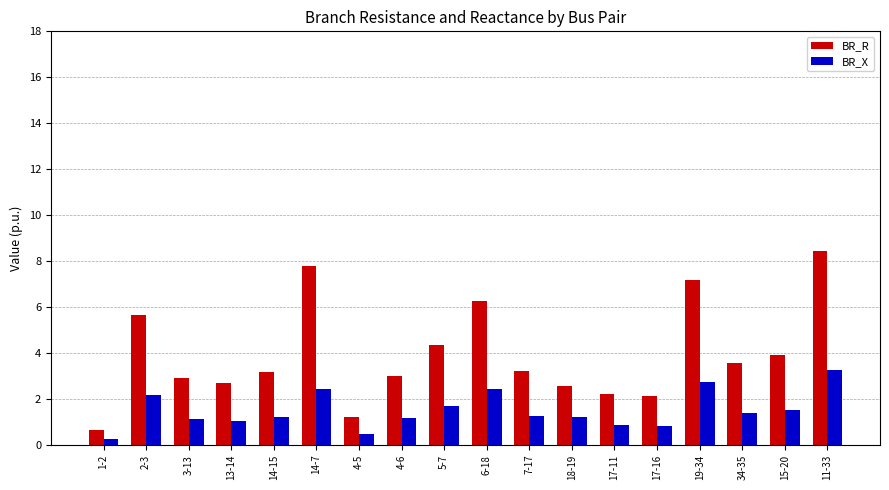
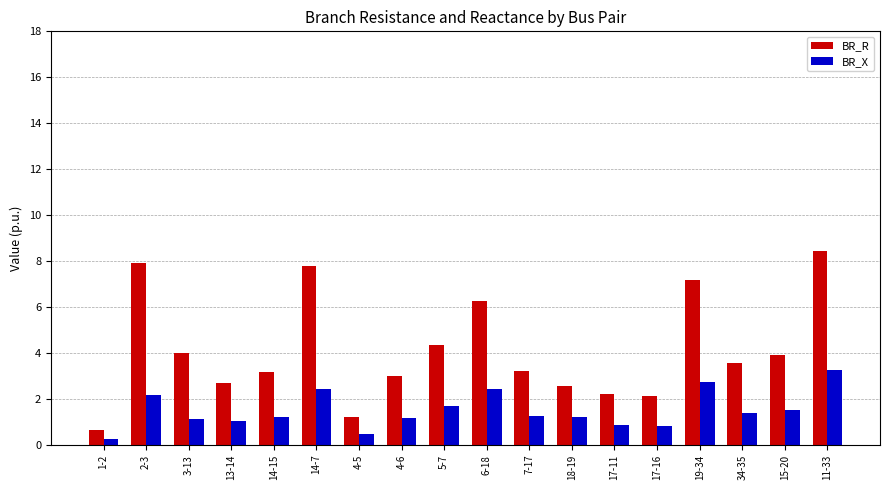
  {
    "BR_R": {
      "1-2": 0.7,
-     "2-3": 5.7,
-     "3-13": 2.9,
+     "2-3": 7.9,
+     "3-13": 4.0,
      "13-14": 2.7,
      "14-15": 3.2,
      "14-7": 7.8,
      "4-5": 1.2,
      "4-6": 3.0,
      "5-7": 4.4,
      "6-18": 6.3,
      "7-17": 3.2,
      "18-19": 2.6,
      "17-11": 2.2,
      "17-16": 2.1,
      "19-34": 7.2,
      "34-35": 3.6,
      "15-20": 3.9,
      "11-33": 8.4
    },
    "BR_X": {
      "1-2": 0.3,
      "2-3": 2.2,
      "3-13": 1.1,
      "13-14": 1.0,
      "14-15": 1.2,
      "14-7": 2.4,
      "4-5": 0.5,
      "4-6": 1.2,
      "5-7": 1.7,
      "6-18": 2.4,
      "7-17": 1.2,
      "18-19": 1.2,
      "17-11": 0.9,
      "17-16": 0.8,
      "19-34": 2.8,
      "34-35": 1.4,
      "15-20": 1.5,
      "11-33": 3.2
    }
  }
